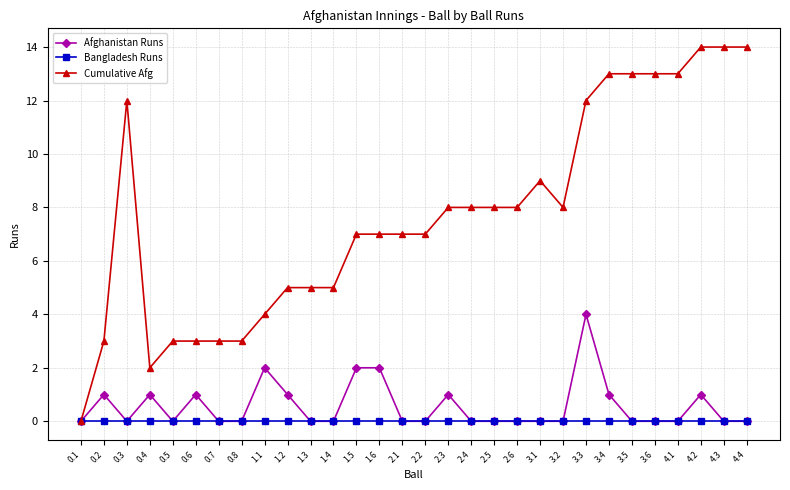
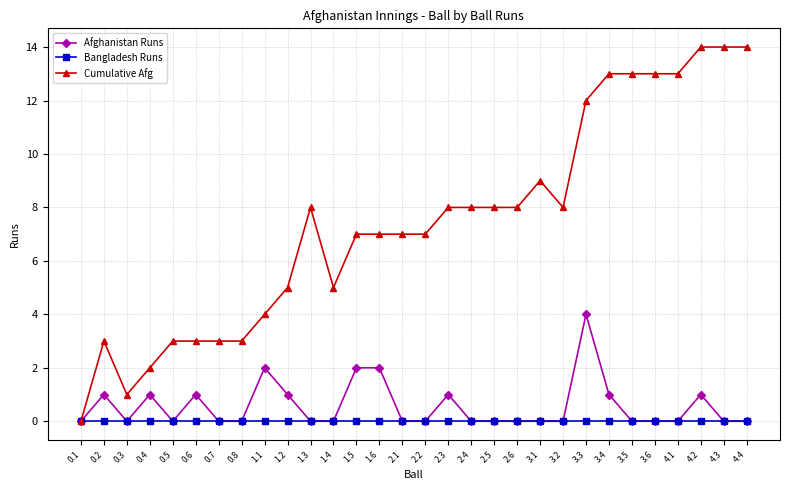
  {
    "Afghanistan Runs": {
      "0.2": 1,
      "0.4": 1,
      "0.6": 1,
      "1.1": 2,
      "1.2": 1,
      "1.5": 2,
      "1.6": 2,
      "2.3": 1,
      "3.3": 4,
      "3.4": 1,
      "4.2": 1
    },
    "Bangladesh Runs": {
      "0.2": 0,
      "0.4": 0,
      "0.6": 0,
      "1.1": 0,
      "1.2": 0,
      "1.5": 0,
      "1.6": 0,
      "2.3": 0,
      "3.3": 0,
      "3.4": 0,
      "4.2": 0
    },
    "Cumulative Afg": {
      "0.2": 3,
-     "0.3": 12,
+     "0.3": 1,
      "0.4": 2,
      "0.5": 3,
      "0.6": 3,
      "0.7": 3,
      "0.8": 3,
      "1.1": 4,
      "1.2": 5,
-     "1.3": 5,
+     "1.3": 8,
      "1.4": 5,
      "1.5": 7,
      "1.6": 7,
      "2.1": 7,
      "2.2": 7,
      "2.3": 8,
      "2.4": 8,
      "2.5": 8,
      "2.6": 8,
      "3.1": 9,
      "3.2": 8,
      "3.3": 12,
      "3.4": 13,
      "3.5": 13,
      "3.6": 13,
      "4.1": 13,
      "4.2": 14,
      "4.3": 14,
      "4.4": 14
    }
  }
